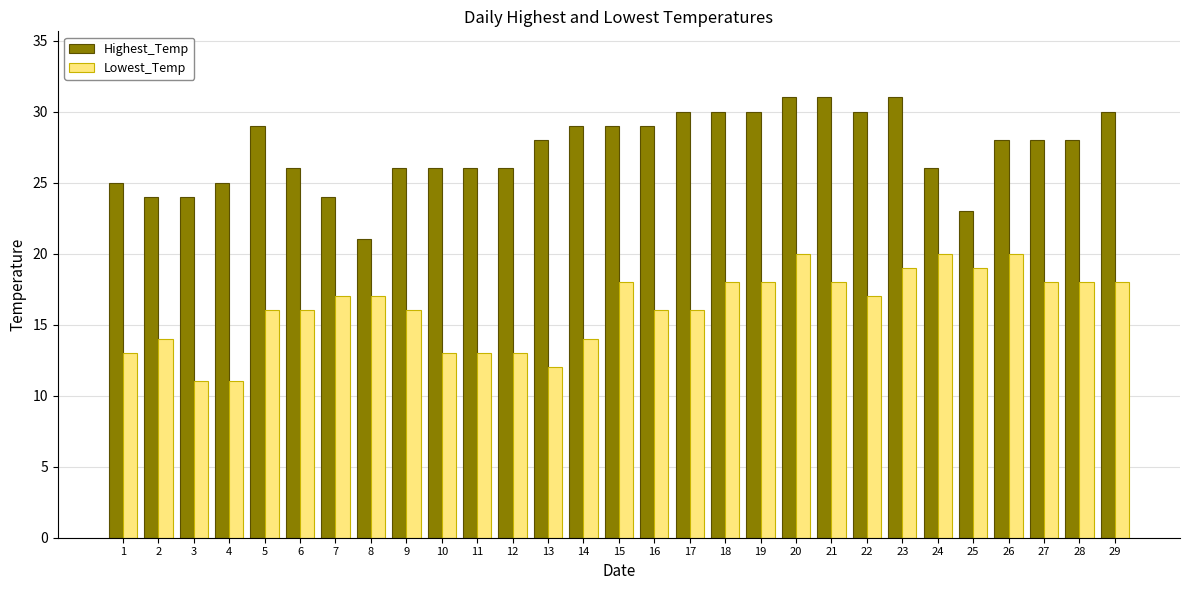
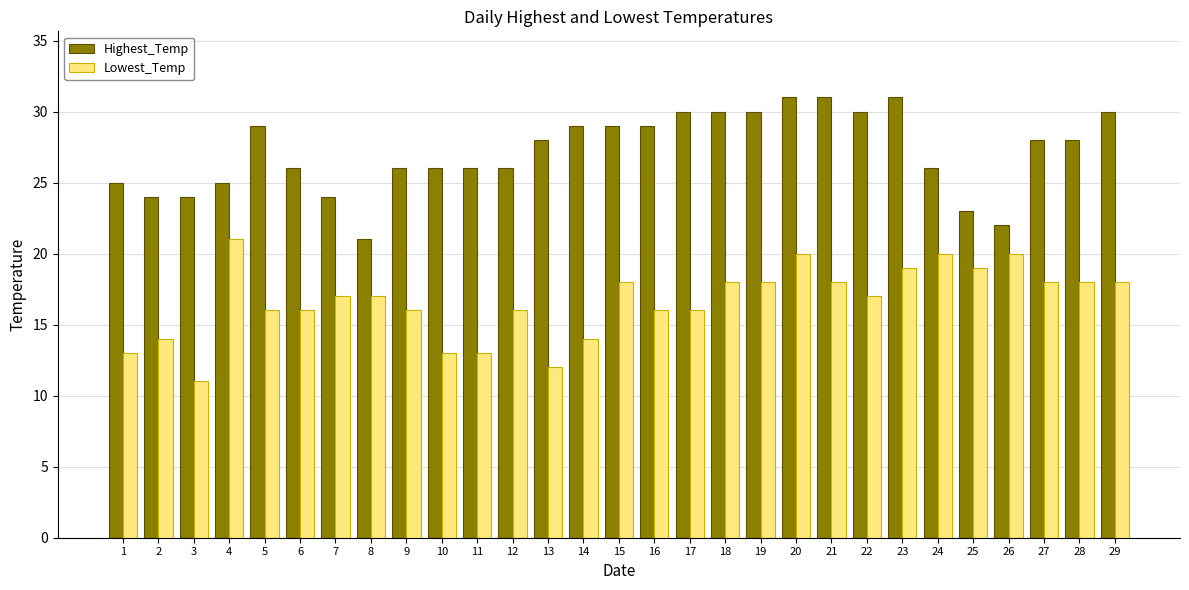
  {
    "Highest_Temp": {
      "1": 25,
      "2": 24,
      "3": 24,
      "4": 25,
      "5": 29,
      "6": 26,
      "7": 24,
      "8": 21,
      "9": 26,
      "10": 26,
      "11": 26,
      "12": 26,
      "13": 28,
      "14": 29,
      "15": 29,
      "16": 29,
      "17": 30,
      "18": 30,
      "19": 30,
      "20": 31,
      "21": 31,
      "22": 30,
      "23": 31,
      "24": 26,
      "25": 23,
-     "26": 28,
+     "26": 22,
      "27": 28,
      "28": 28,
      "29": 30
    },
    "Lowest_Temp": {
      "1": 13,
      "2": 14,
      "3": 11,
-     "4": 11,
+     "4": 21,
      "5": 16,
      "6": 16,
      "7": 17,
      "8": 17,
      "9": 16,
      "10": 13,
      "11": 13,
-     "12": 13,
+     "12": 16,
      "13": 12,
      "14": 14,
      "15": 18,
      "16": 16,
      "17": 16,
      "18": 18,
      "19": 18,
      "20": 20,
      "21": 18,
      "22": 17,
      "23": 19,
      "24": 20,
      "25": 19,
      "26": 20,
      "27": 18,
      "28": 18,
      "29": 18
    }
  }
